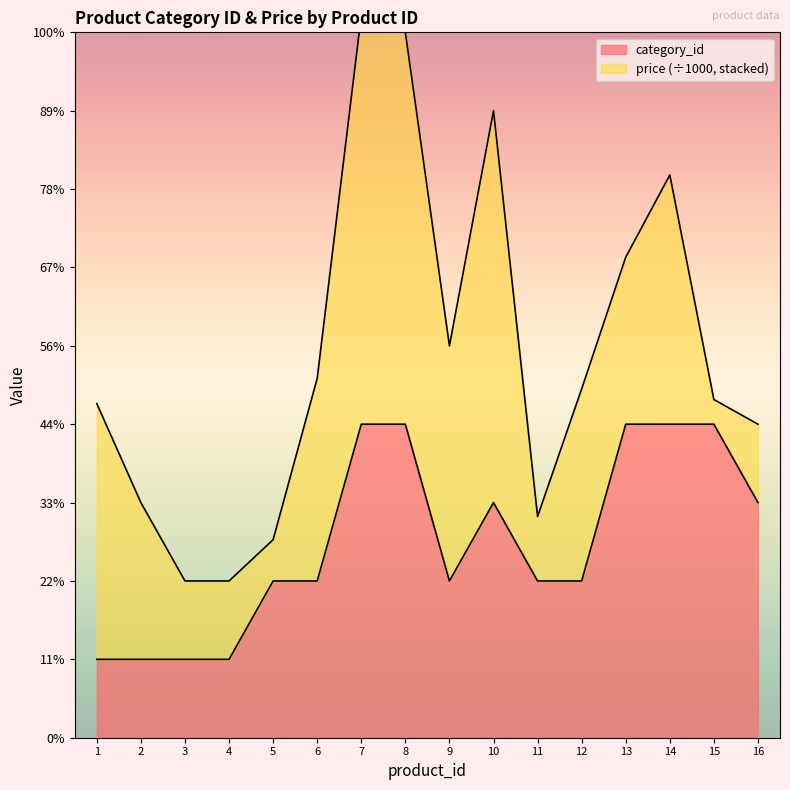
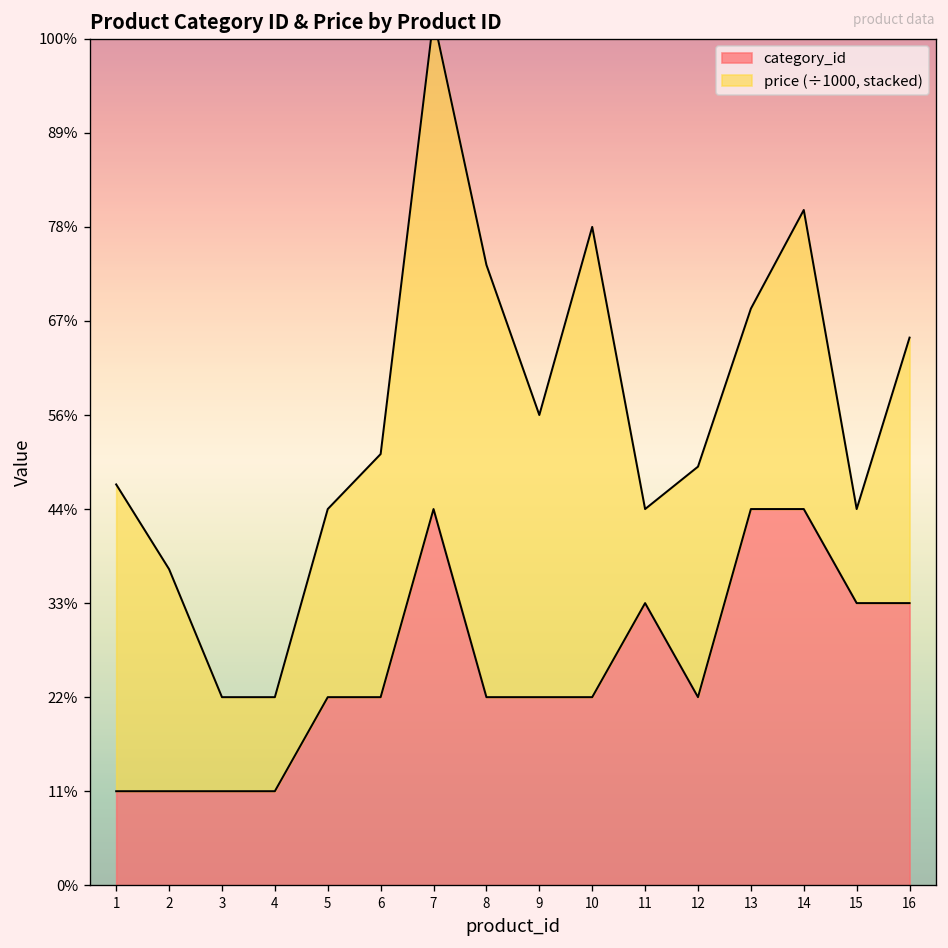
  {
    "category_id": {
      "1": "11%",
      "2": "11%",
      "3": "11%",
      "4": "11%",
      "5": "22%",
      "6": "22%",
      "7": "44%",
-     "8": "44%",
+     "8": "22%",
      "9": "22%",
-     "10": "33%",
-     "11": "22%",
+     "10": "22%",
+     "11": "33%",
      "12": "22%",
      "13": "44%",
      "14": "44%",
-     "15": "44%",
+     "15": "33%",
      "16": "33%"
    },
    "price (÷1000, stacked)": {
      "1": "36%",
-     "2": "22%",
+     "2": "26%",
      "3": "11%",
      "4": "11%",
-     "5": "6%",
+     "5": "22%",
      "6": "29%",
-     "8": "56%",
+     "8": "51%",
      "9": "33%",
      "10": "56%",
-     "11": "9%",
+     "11": "11%",
      "12": "27%",
      "13": "24%",
      "14": "35%",
-     "15": "4%",
-     "16": "11%"
+     "15": "11%",
+     "16": "31%"
    }
  }
